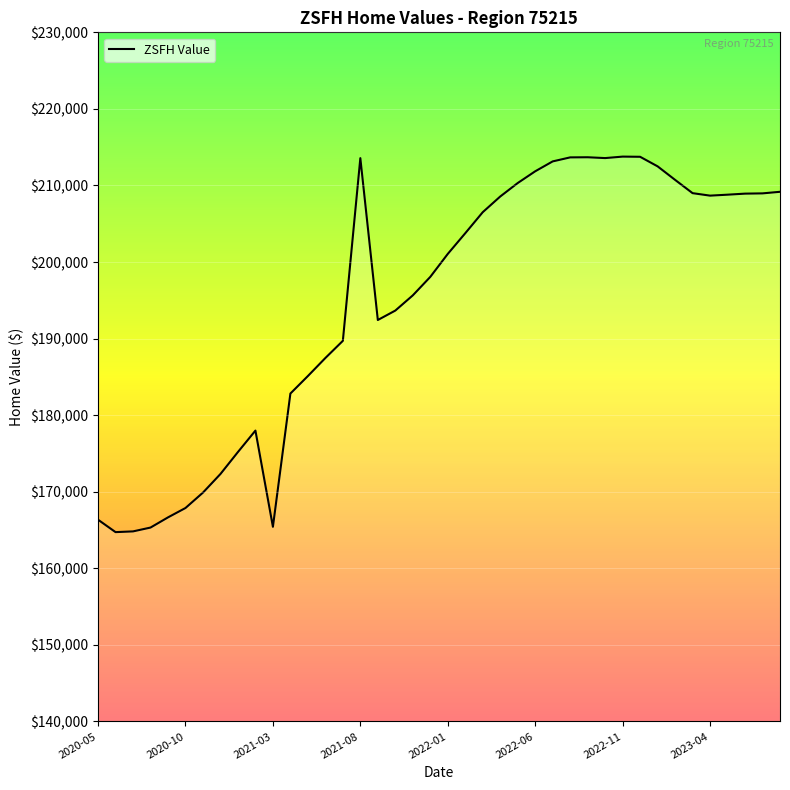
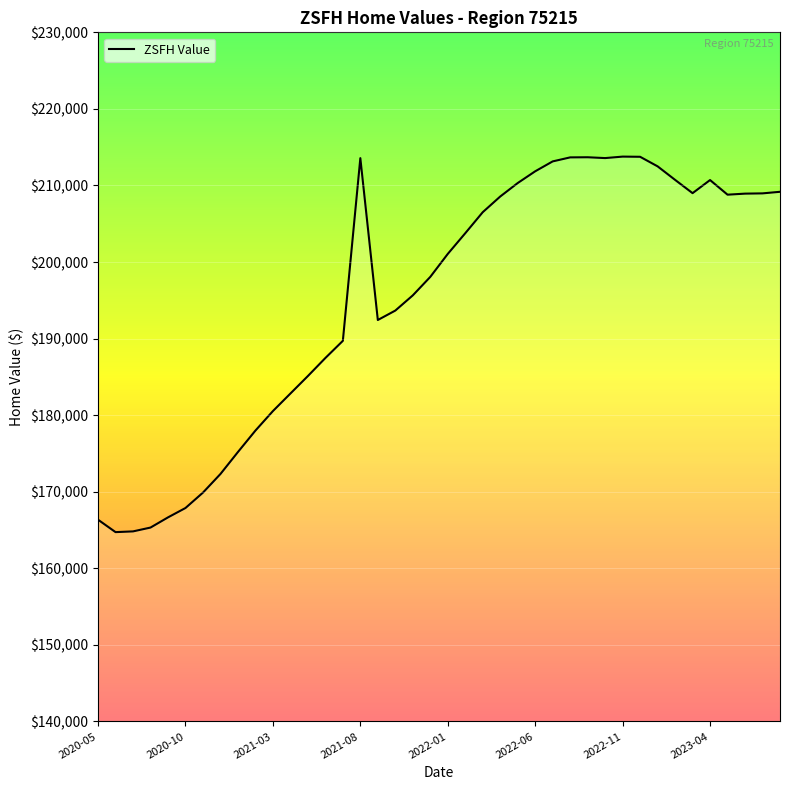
  {
    "2020-05": "$166,000",
    "2020-10": "$168,000",
-   "2021-03": "$165,000",
+   "2021-03": "$181,000",
    "2021-08": "$214,000",
    "2022-01": "$201,000",
    "2022-06": "$212,000",
    "2022-11": "$214,000",
-   "2023-04": "$209,000"
+   "2023-04": "$211,000"
  }
